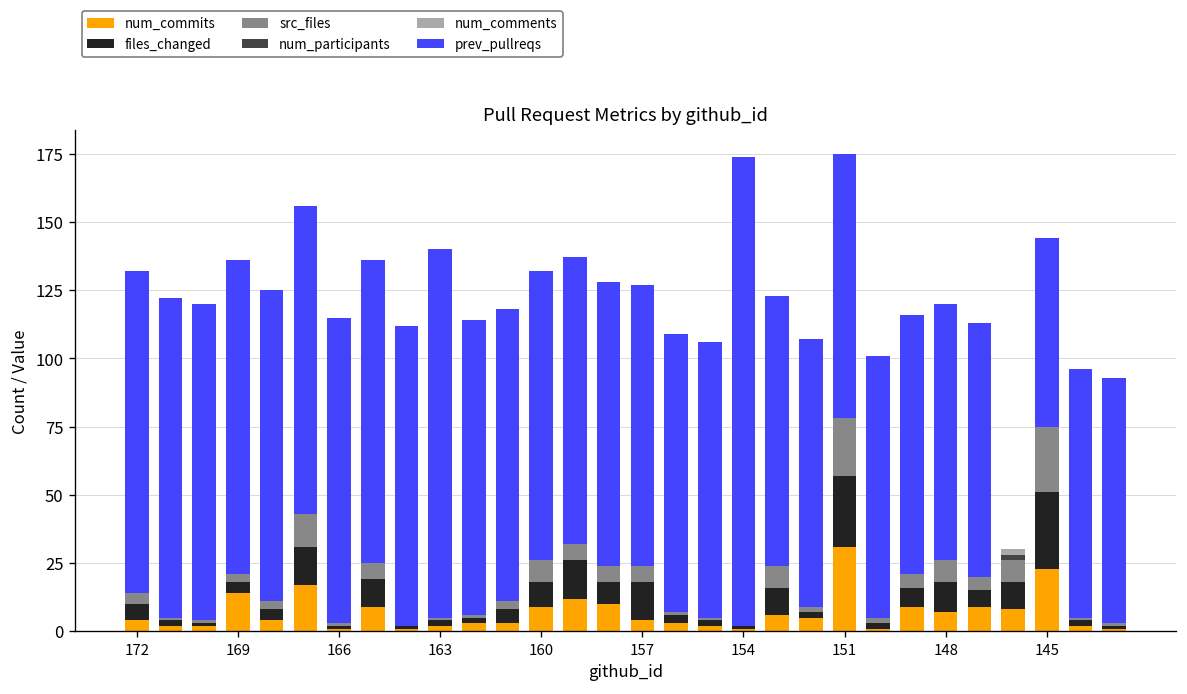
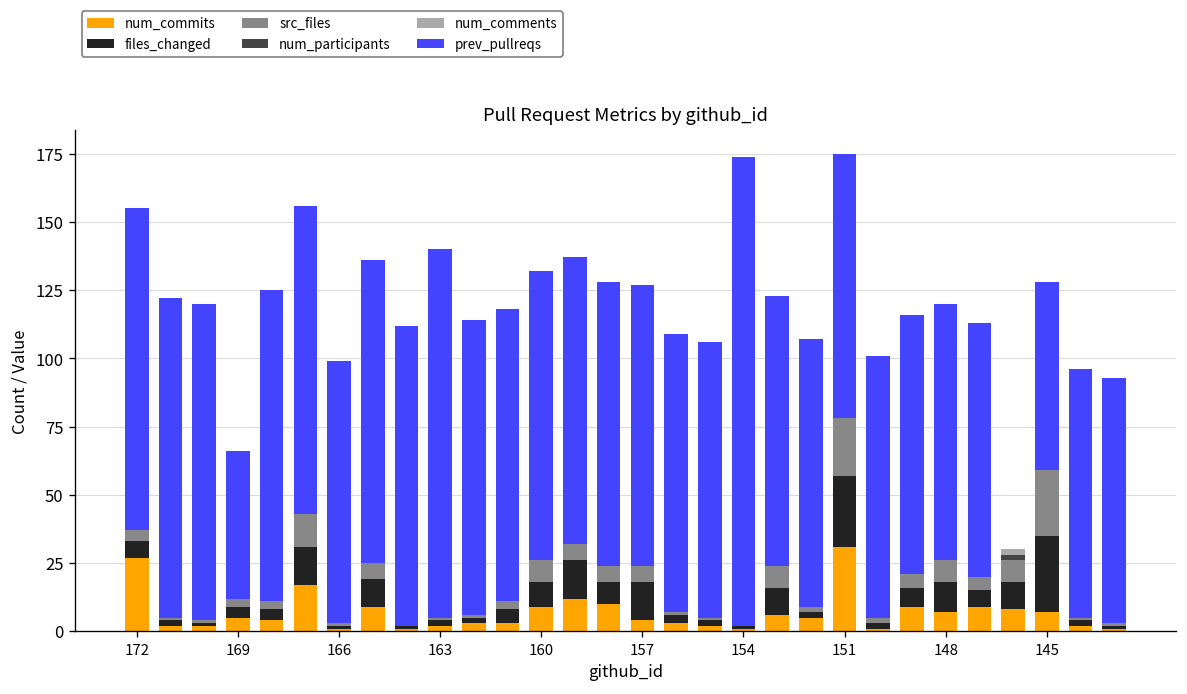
  {
    "num_commits": {
-     "172": 4,
-     "169": 14,
+     "172": 27,
+     "169": 5,
      "163": 2,
      "160": 9,
      "157": 4,
      "151": 31,
      "148": 7,
-     "145": 23
+     "145": 7
    },
    "prev_pullreqs": {
      "172": 118,
-     "169": 115,
-     "166": 112,
+     "169": 54,
+     "166": 96,
      "163": 135,
      "160": 106,
      "157": 103,
      "154": 172,
      "151": 97,
      "148": 94,
      "145": 69
    }
  }
